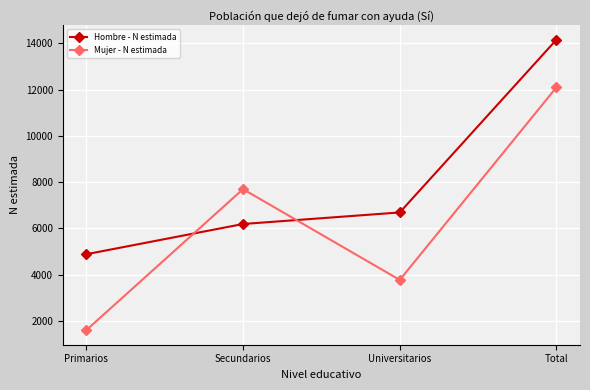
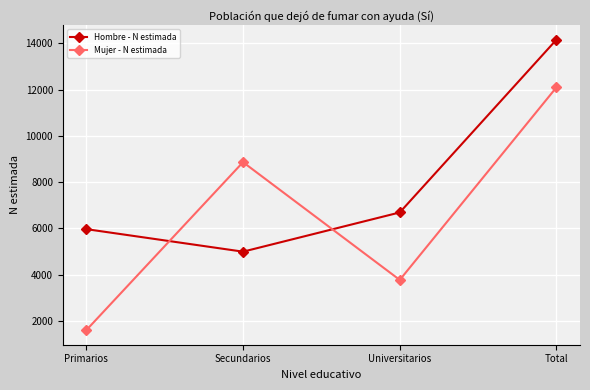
  {
    "Hombre - N estimada": {
-     "Primarios": 4900,
-     "Secundarios": 6200,
+     "Primarios": 6000,
+     "Secundarios": 5000,
      "Universitarios": 6700,
      "Total": 14200
    },
    "Mujer - N estimada": {
      "Primarios": 1600,
-     "Secundarios": 7700,
+     "Secundarios": 8900,
      "Universitarios": 3800,
      "Total": 12100
    }
  }
